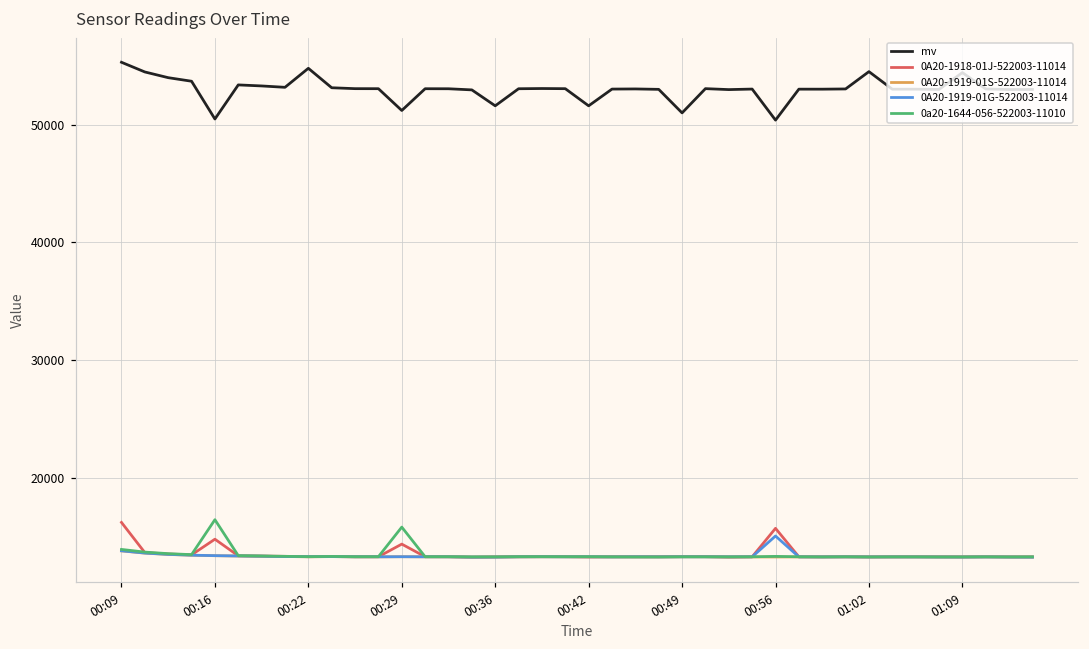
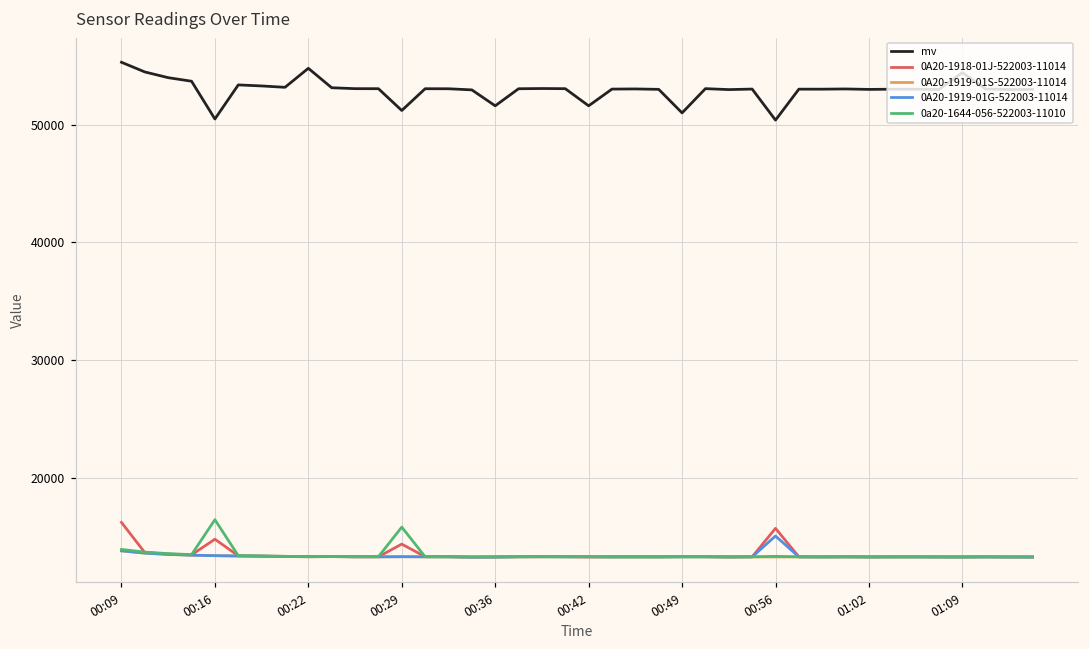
  {
    "mv": {
      "00:09": 55300,
      "00:16": 50500,
      "00:22": 54800,
      "00:29": 51200,
      "00:36": 51600,
      "00:42": 51600,
      "00:49": 51000,
      "00:56": 50400,
-     "01:02": 54500
+     "01:02": 53000
    },
    "0A20-1918-01J-522003-11014": {
      "00:09": 16200,
      "00:16": 14800,
      "00:29": 14300,
      "00:56": 15700
    },
    "0A20-1919-01G-522003-11014": {
      "00:56": 15000
    },
    "0a20-1644-056-522003-11010": {
      "00:16": 16400,
      "00:29": 15800
    }
  }
